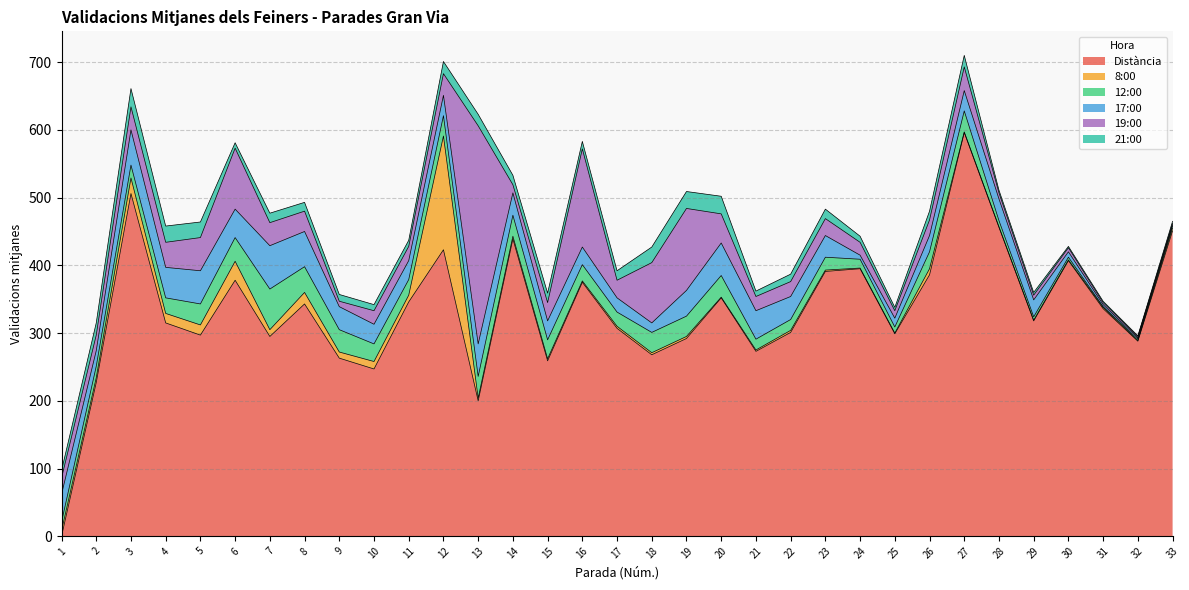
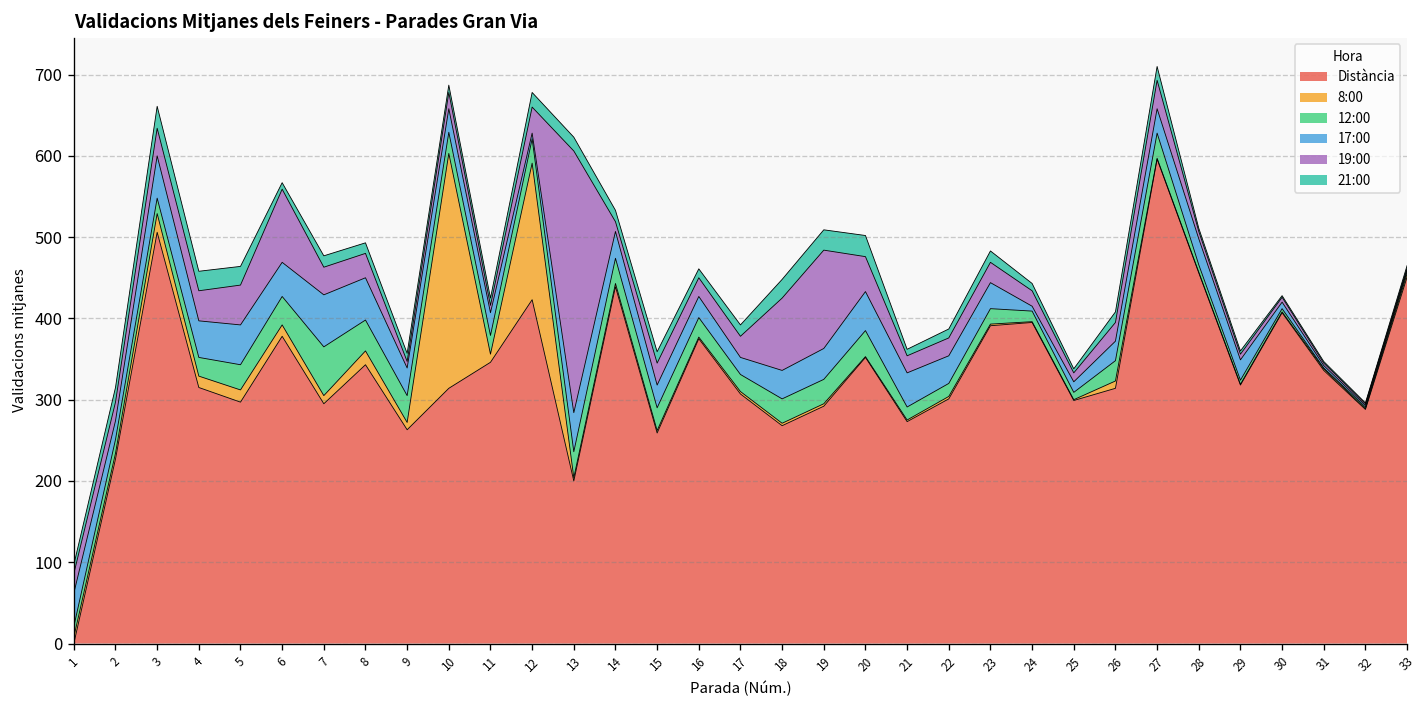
  {
    "Distància": {
      "1": 0,
      "2": 230,
      "3": 510,
      "4": 320,
      "5": 300,
      "6": 380,
      "7": 300,
      "8": 340,
      "9": 260,
-     "10": 250,
+     "10": 310,
      "11": 350,
      "12": 420,
      "13": 200,
      "14": 440,
-     "26": 390,
+     "26": 310,
      "33": 450
    },
    "8:00": {
      "1": 10,
      "2": 10,
      "3": 20,
      "4": 10,
      "5": 20,
-     "6": 30,
+     "6": 10,
      "7": 10,
      "8": 20,
      "9": 10,
-     "10": 10,
+     "10": 290,
      "11": 10,
      "12": 170,
      "13": 0,
      "14": 0,
      "26": 10
    },
    "17:00": {
      "1": 40,
      "2": 20,
      "3": 50,
      "4": 50,
      "5": 50,
      "6": 40,
      "7": 60,
      "8": 50,
      "9": 30,
      "10": 30,
      "11": 30,
-     "12": 30,
+     "12": 10,
      "13": 50,
      "14": 30,
      "15": 30,
      "16": 30,
      "17": 20,
-     "18": 10,
+     "18": 40,
      "19": 40,
      "20": 50,
      "21": 40,
      "22": 30,
      "23": 30,
      "24": 10,
      "25": 10,
      "26": 20,
      "27": 30,
      "28": 30,
      "29": 30,
      "30": 10
    },
    "19:00": {
      "1": 20,
      "2": 20,
      "3": 30,
      "4": 40,
      "5": 50,
      "6": 90,
      "7": 30,
      "8": 30,
      "9": 10,
      "10": 20,
-     "11": 20,
+     "11": 10,
      "12": 30,
      "13": 320,
      "14": 10,
      "15": 30,
-     "16": 150,
+     "16": 20,
      "17": 30,
      "18": 90,
      "19": 120,
      "20": 40,
      "21": 20,
      "22": 20,
      "23": 30,
      "24": 20,
      "25": 10,
      "26": 20,
      "27": 40,
      "28": 10,
      "29": 10
    }
  }
